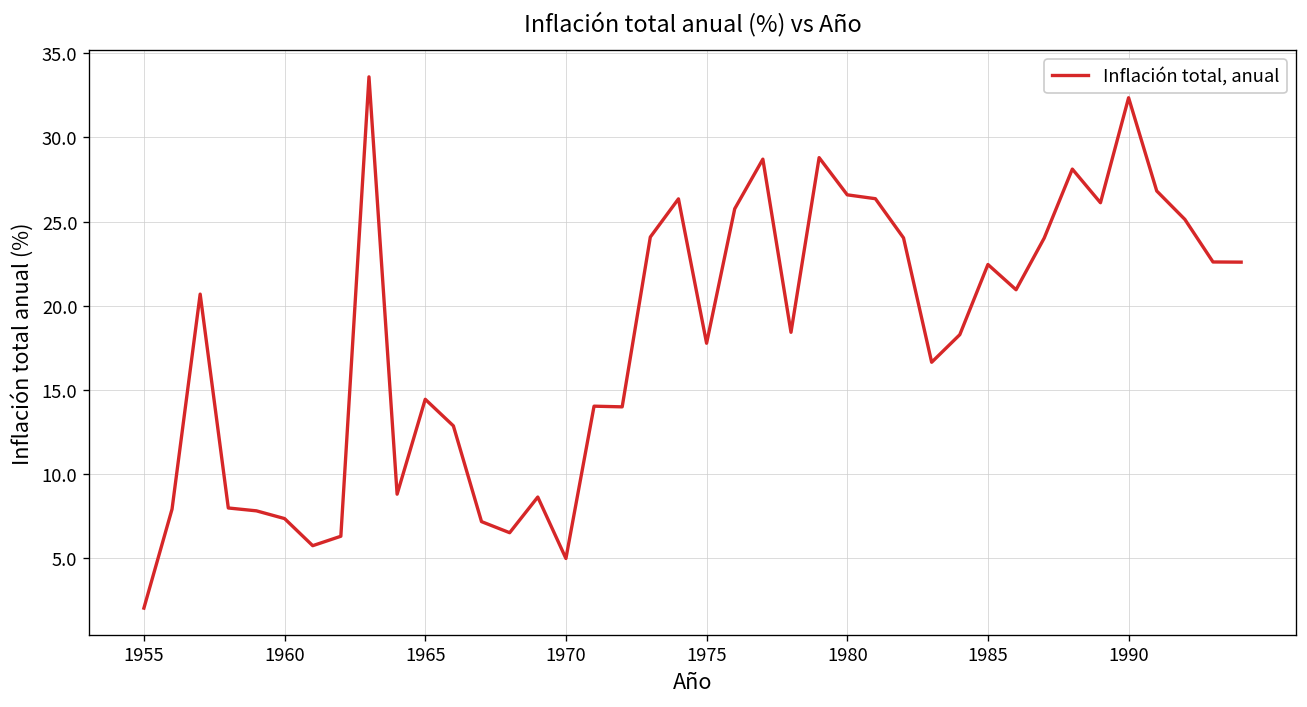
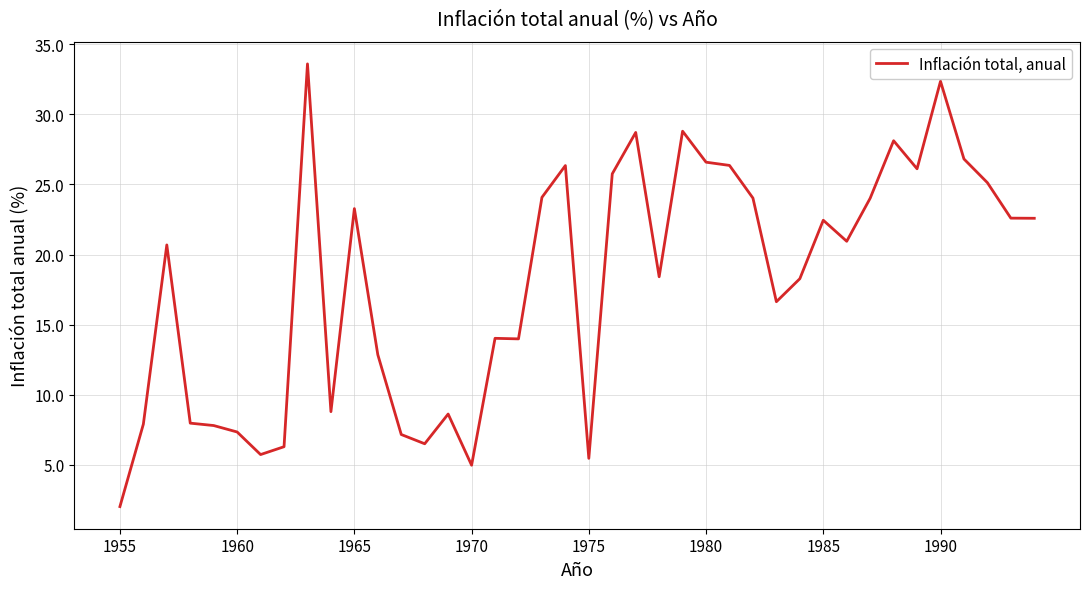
  {
    "1955": 2.0,
    "1960": 7.4,
-   "1965": 14.4,
+   "1965": 23.3,
    "1970": 5.0,
-   "1975": 17.8,
+   "1975": 5.5,
    "1980": 26.6,
    "1985": 22.5,
    "1990": 32.4
  }
